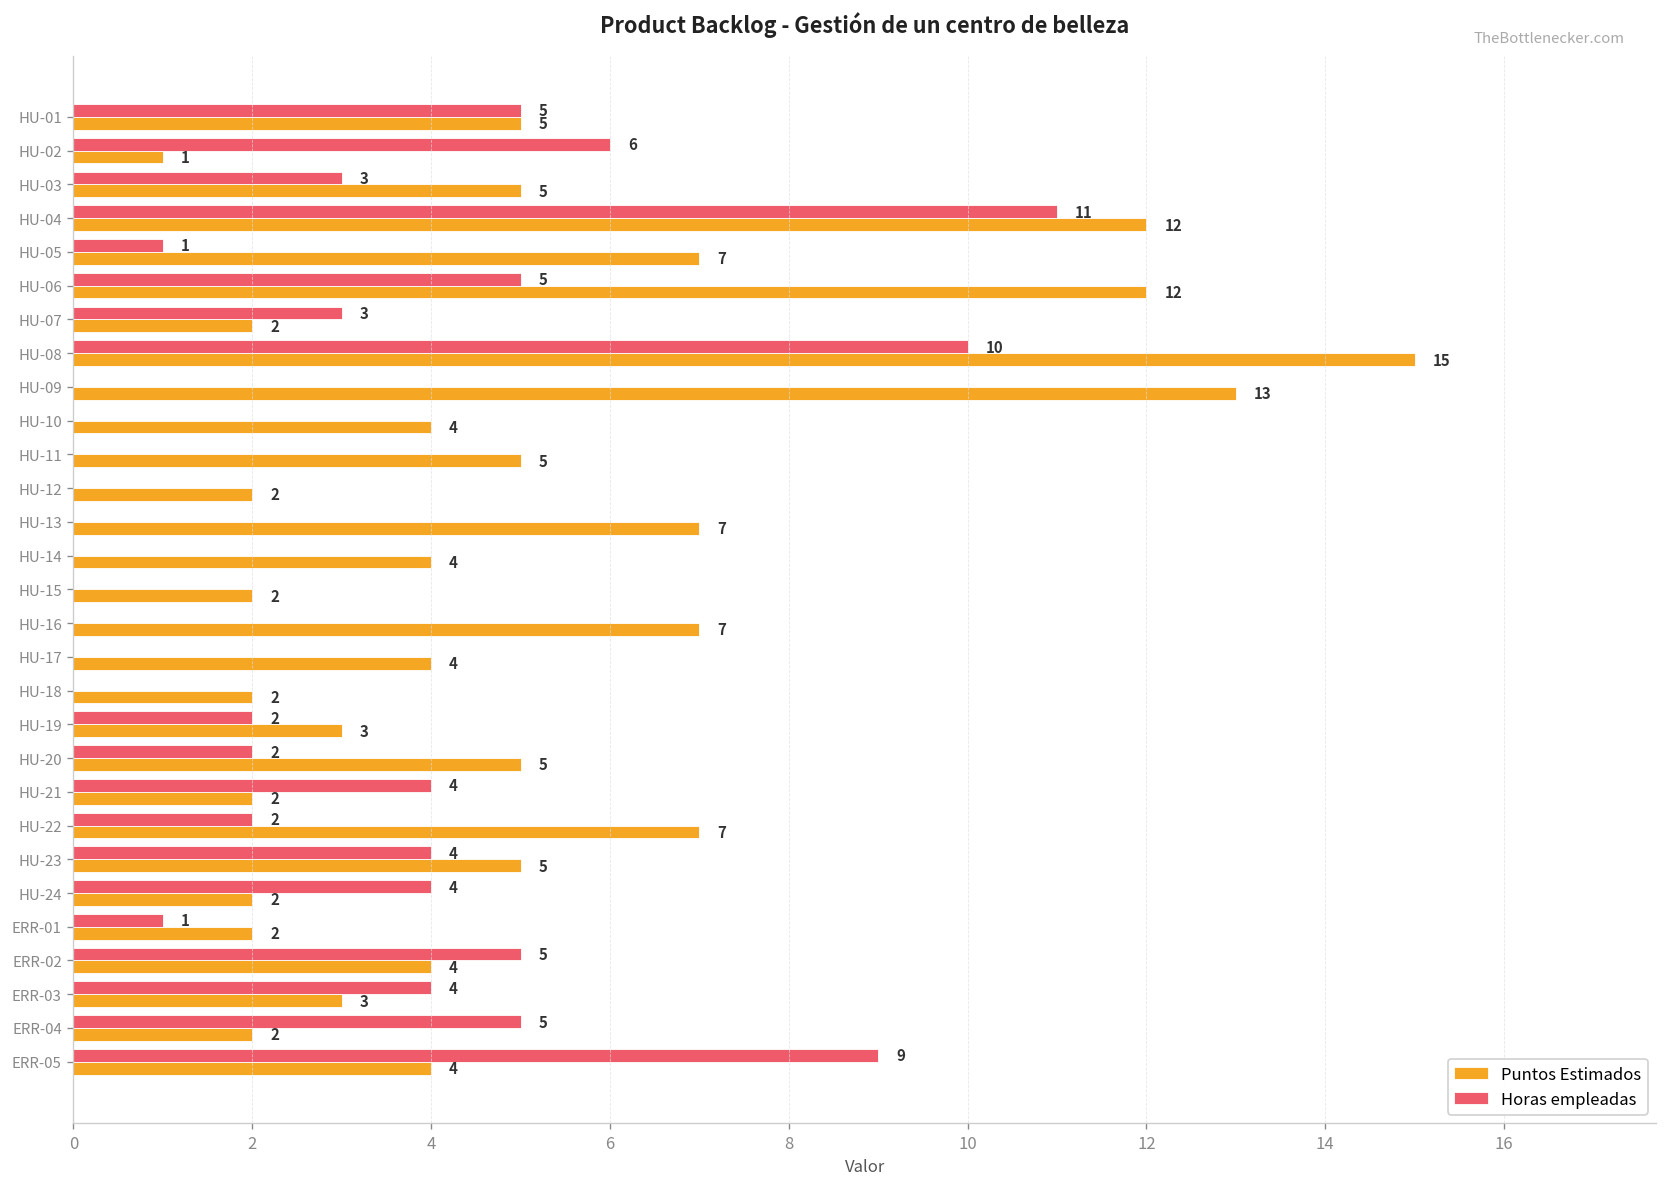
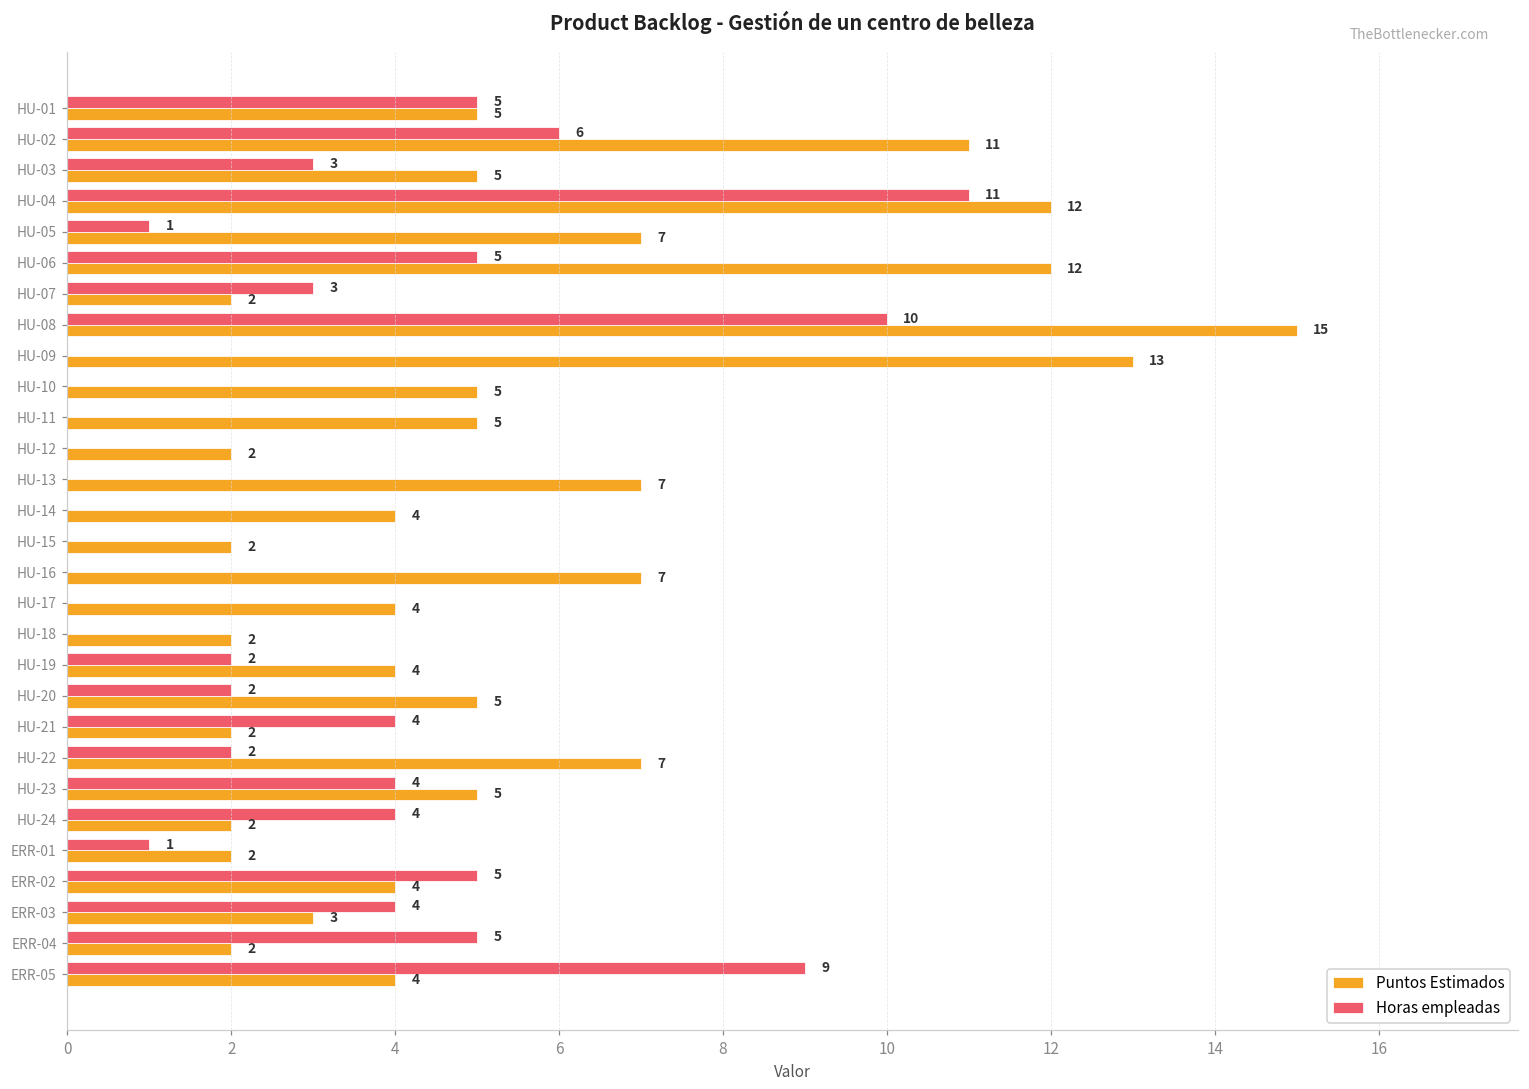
  {
    "Puntos Estimados": {
-     "HU-02": 1,
+     "HU-02": 11,
      "HU-03": 5,
      "HU-04": 12,
      "HU-05": 7,
      "HU-06": 12,
      "HU-07": 2,
      "HU-08": 15,
      "HU-09": 13,
-     "HU-10": 4,
+     "HU-10": 5,
      "HU-11": 5,
      "HU-12": 2,
      "HU-13": 7,
      "HU-14": 4,
      "HU-15": 2,
      "HU-16": 7,
      "HU-17": 4,
      "HU-18": 2,
-     "HU-19": 3,
+     "HU-19": 4,
      "HU-20": 5,
      "HU-21": 2,
      "HU-22": 7,
      "HU-23": 5,
      "HU-24": 2,
      "ERR-01": 2,
      "ERR-02": 4,
      "ERR-03": 3,
      "ERR-04": 2,
      "ERR-05": 4
    },
    "Horas empleadas": {
      "HU-02": 6,
      "HU-03": 3,
      "HU-04": 11,
      "HU-05": 1,
      "HU-06": 5,
      "HU-07": 3,
      "HU-08": 10,
      "HU-19": 2,
      "HU-20": 2,
      "HU-21": 4,
      "HU-22": 2,
      "HU-23": 4,
      "HU-24": 4,
      "ERR-01": 1,
      "ERR-02": 5,
      "ERR-03": 4,
      "ERR-04": 5,
      "ERR-05": 9
    }
  }
